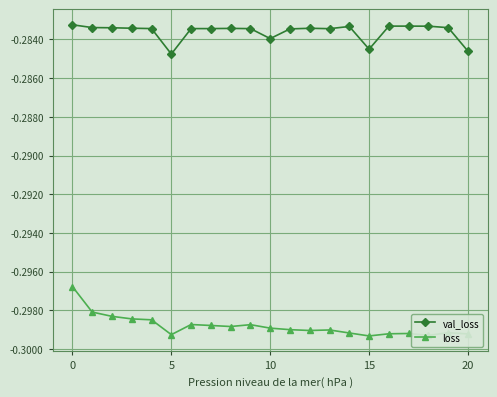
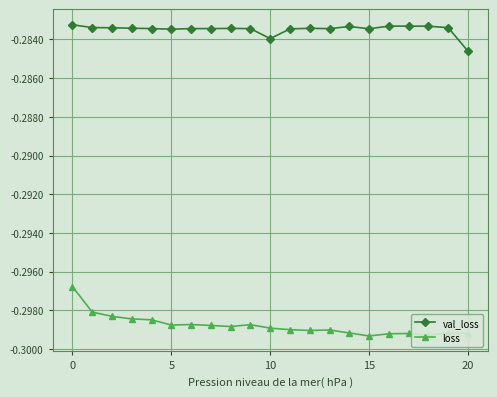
  {
    "val_loss": {
      "0": -0.2832,
-     "5": -0.2848,
+     "5": -0.2835,
      "10": -0.2840,
-     "15": -0.2845,
+     "15": -0.2835,
      "20": -0.2846
    },
    "loss": {
      "0": -0.2968,
-     "5": -0.2993,
+     "5": -0.2988,
      "10": -0.2989,
      "15": -0.2993
    }
  }
